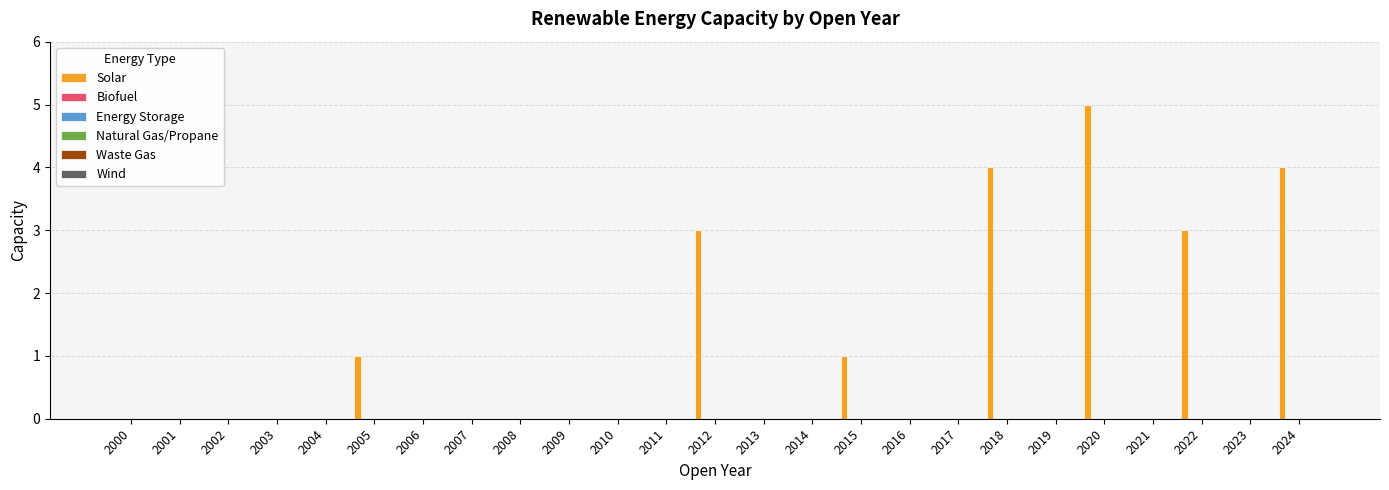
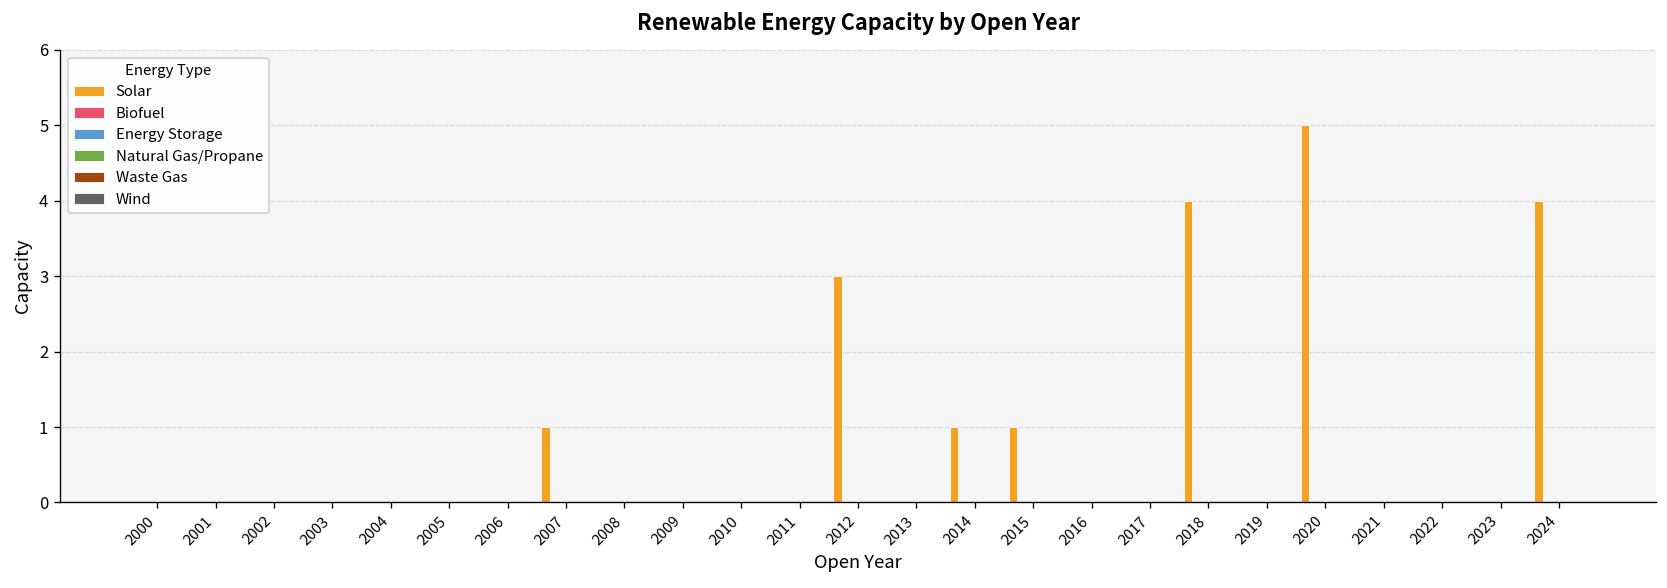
  {
    "Solar": {
      "2000": 0,
      "2001": 0,
      "2002": 0,
      "2003": 0,
      "2004": 0,
-     "2005": 1,
+     "2005": 0,
      "2006": 0,
-     "2007": 0,
+     "2007": 1,
      "2008": 0,
      "2009": 0,
      "2010": 0,
      "2011": 0,
      "2012": 3,
      "2013": 0,
-     "2014": 0,
+     "2014": 1,
      "2015": 1,
      "2016": 0,
      "2017": 0,
      "2018": 4,
      "2019": 0,
      "2020": 5,
      "2021": 0,
-     "2022": 3,
+     "2022": 0,
      "2023": 0,
      "2024": 4
    },
    "Biofuel": {
      "2000": 0,
      "2001": 0,
      "2002": 0,
      "2003": 0,
      "2004": 0,
      "2005": 0,
      "2006": 0,
      "2007": 0,
      "2008": 0,
      "2009": 0,
      "2010": 0,
      "2011": 0,
      "2012": 0,
      "2013": 0,
      "2014": 0,
      "2015": 0,
      "2016": 0,
      "2017": 0,
      "2018": 0,
      "2019": 0,
      "2020": 0,
      "2021": 0,
      "2022": 0,
      "2023": 0,
      "2024": 0
    },
    "Energy Storage": {
      "2000": 0,
      "2001": 0,
      "2002": 0,
      "2003": 0,
      "2004": 0,
      "2005": 0,
      "2006": 0,
      "2007": 0,
      "2008": 0,
      "2009": 0,
      "2010": 0,
      "2011": 0,
      "2012": 0,
      "2013": 0,
      "2014": 0,
      "2015": 0,
      "2016": 0,
      "2017": 0,
      "2018": 0,
      "2019": 0,
      "2020": 0,
      "2021": 0,
      "2022": 0,
      "2023": 0,
      "2024": 0
    },
    "Natural Gas/Propane": {
      "2000": 0,
      "2001": 0,
      "2002": 0,
      "2003": 0,
      "2004": 0,
      "2005": 0,
      "2006": 0,
      "2007": 0,
      "2008": 0,
      "2009": 0,
      "2010": 0,
      "2011": 0,
      "2012": 0,
      "2013": 0,
      "2014": 0,
      "2015": 0,
      "2016": 0,
      "2017": 0,
      "2018": 0,
      "2019": 0,
      "2020": 0,
      "2021": 0,
      "2022": 0,
      "2023": 0,
      "2024": 0
    },
    "Waste Gas": {
      "2000": 0,
      "2001": 0,
      "2002": 0,
      "2003": 0,
      "2004": 0,
      "2005": 0,
      "2006": 0,
      "2007": 0,
      "2008": 0,
      "2009": 0,
      "2010": 0,
      "2011": 0,
      "2012": 0,
      "2013": 0,
      "2014": 0,
      "2015": 0,
      "2016": 0,
      "2017": 0,
      "2018": 0,
      "2019": 0,
      "2020": 0,
      "2021": 0,
      "2022": 0,
      "2023": 0,
      "2024": 0
    },
    "Wind": {
      "2000": 0,
      "2001": 0,
      "2002": 0,
      "2003": 0,
      "2004": 0,
      "2005": 0,
      "2006": 0,
      "2007": 0,
      "2008": 0,
      "2009": 0,
      "2010": 0,
      "2011": 0,
      "2012": 0,
      "2013": 0,
      "2014": 0,
      "2015": 0,
      "2016": 0,
      "2017": 0,
      "2018": 0,
      "2019": 0,
      "2020": 0,
      "2021": 0,
      "2022": 0,
      "2023": 0,
      "2024": 0
    }
  }
